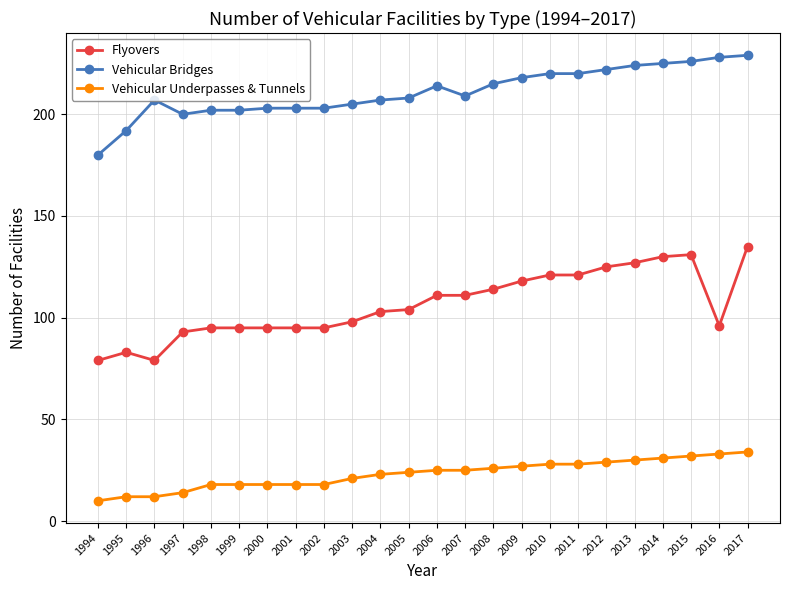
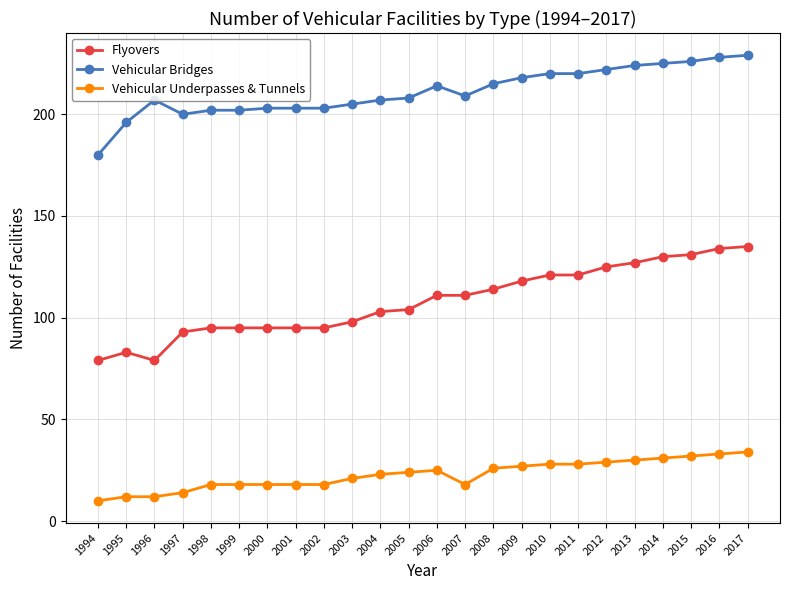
  {
    "Flyovers": {
      "1994": 79,
      "1995": 83,
      "1996": 79,
      "1997": 93,
      "1998": 95,
      "1999": 95,
      "2000": 95,
      "2001": 95,
      "2002": 95,
      "2003": 98,
      "2004": 103,
      "2005": 104,
      "2006": 111,
      "2007": 111,
      "2008": 114,
      "2009": 118,
      "2010": 121,
      "2011": 121,
      "2012": 125,
      "2013": 127,
      "2014": 130,
      "2015": 131,
-     "2016": 96,
+     "2016": 134,
      "2017": 135
    },
    "Vehicular Bridges": {
      "1994": 180,
-     "1995": 192,
+     "1995": 196,
      "1997": 200,
      "1998": 202,
      "1999": 202,
      "2000": 203,
      "2001": 203,
      "2002": 203,
      "2003": 205,
      "2004": 207,
      "2005": 208,
      "2006": 214,
      "2007": 209,
      "2008": 215,
      "2009": 218,
      "2010": 220,
      "2011": 220,
      "2012": 222,
      "2013": 224,
      "2014": 225,
      "2015": 226,
      "2016": 228,
      "2017": 229
    },
    "Vehicular Underpasses & Tunnels": {
      "1994": 10,
      "1995": 12,
      "1996": 12,
      "1997": 14,
      "1998": 18,
      "1999": 18,
      "2000": 18,
      "2001": 18,
      "2002": 18,
      "2003": 21,
      "2004": 23,
      "2005": 24,
      "2006": 25,
-     "2007": 25,
+     "2007": 18,
      "2008": 26,
      "2009": 27,
      "2010": 28,
      "2011": 28,
      "2012": 29,
      "2013": 30,
      "2014": 31,
      "2015": 32,
      "2016": 33,
      "2017": 34
    }
  }
